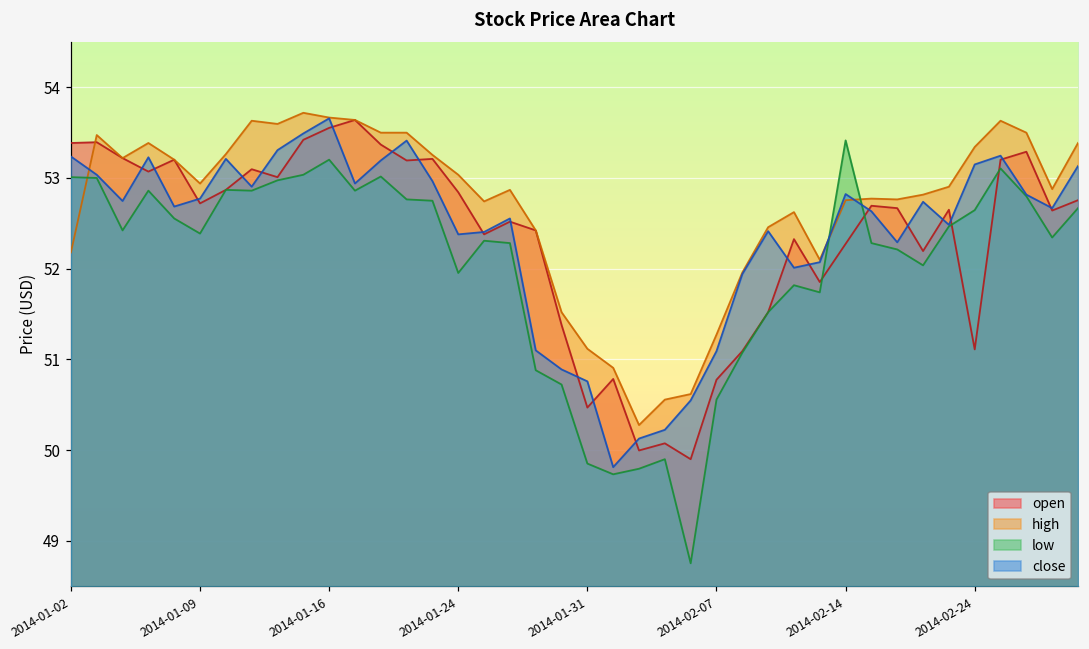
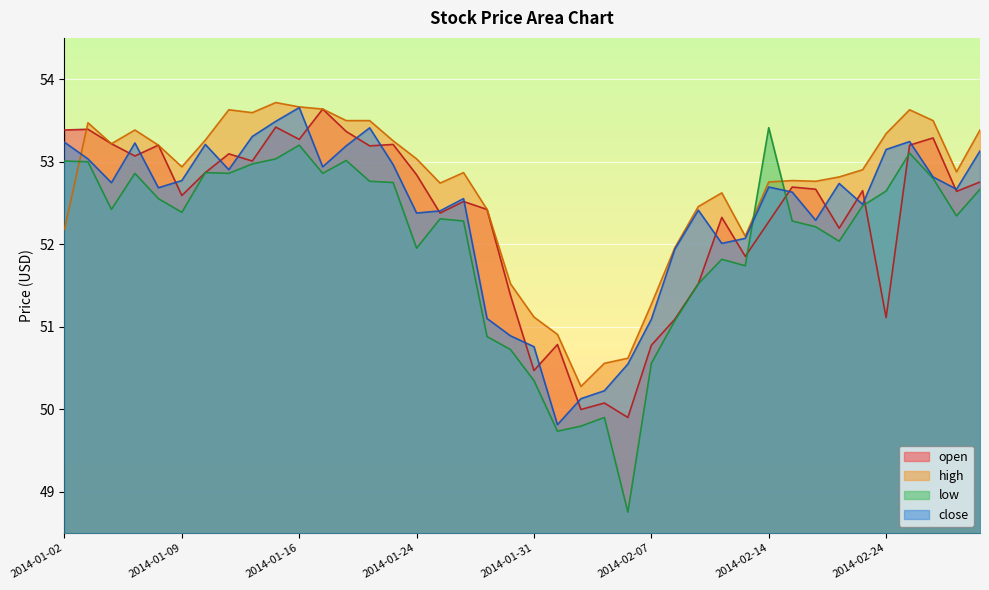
  {
    "open": {
      "2014-01-02": 53.4,
-     "2014-01-09": 52.7,
-     "2014-01-16": 53.6,
+     "2014-01-09": 52.6,
+     "2014-01-16": 53.3,
      "2014-01-24": 52.8,
      "2014-01-31": 50.5,
      "2014-02-07": 50.8,
      "2014-02-14": 52.3,
      "2014-02-24": 51.1
    },
    "high": {
      "2014-01-02": 52.2,
      "2014-01-09": 52.9,
      "2014-01-24": 53.0,
      "2014-01-31": 51.1,
      "2014-02-07": 51.3,
      "2014-02-14": 52.8,
      "2014-02-24": 53.3
    },
    "low": {
      "2014-01-02": 53.0,
      "2014-01-09": 52.4,
      "2014-01-16": 53.2,
      "2014-01-24": 52.0,
-     "2014-01-31": 49.9,
+     "2014-01-31": 50.3,
      "2014-02-07": 50.6,
      "2014-02-14": 53.4,
      "2014-02-24": 52.6
    },
    "close": {
      "2014-01-02": 53.2,
      "2014-01-09": 52.8,
      "2014-01-24": 52.4,
      "2014-01-31": 50.8,
      "2014-02-07": 51.1,
-     "2014-02-14": 52.8,
+     "2014-02-14": 52.7,
      "2014-02-24": 53.1
    }
  }
